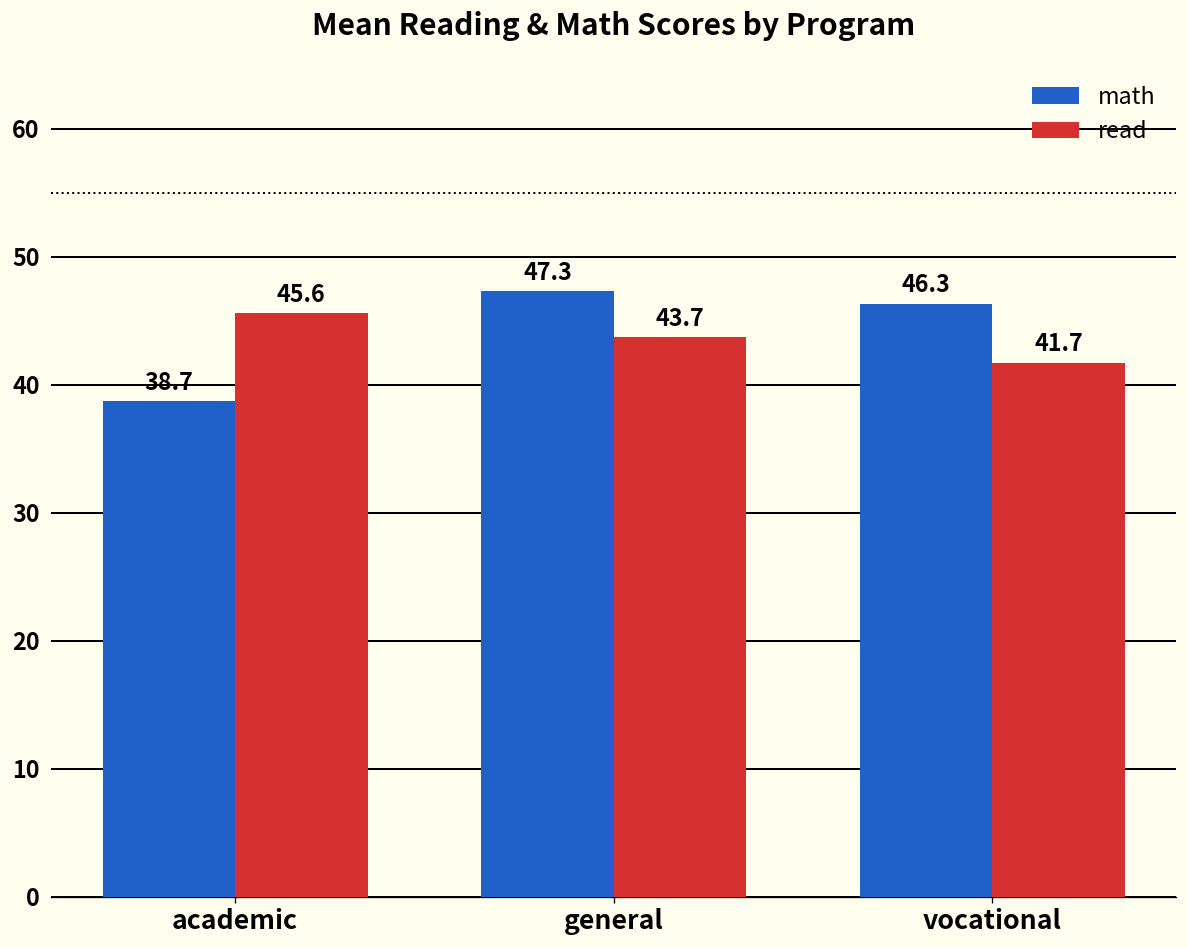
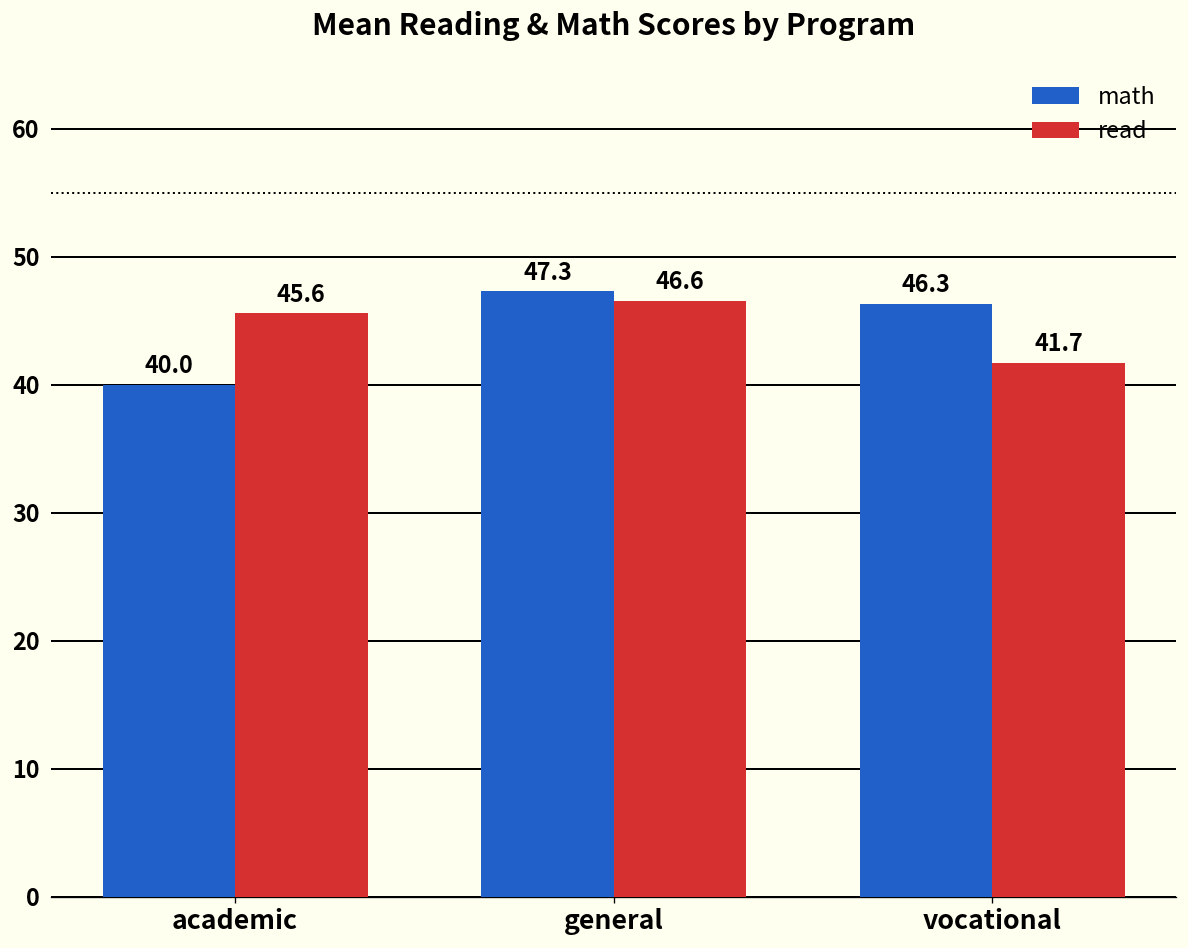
  {
    "math": {
-     "academic": 38.7,
+     "academic": 40.0,
      "general": 47.3,
      "vocational": 46.3
    },
    "read": {
      "academic": 45.6,
-     "general": 43.7,
+     "general": 46.6,
      "vocational": 41.7
    }
  }
